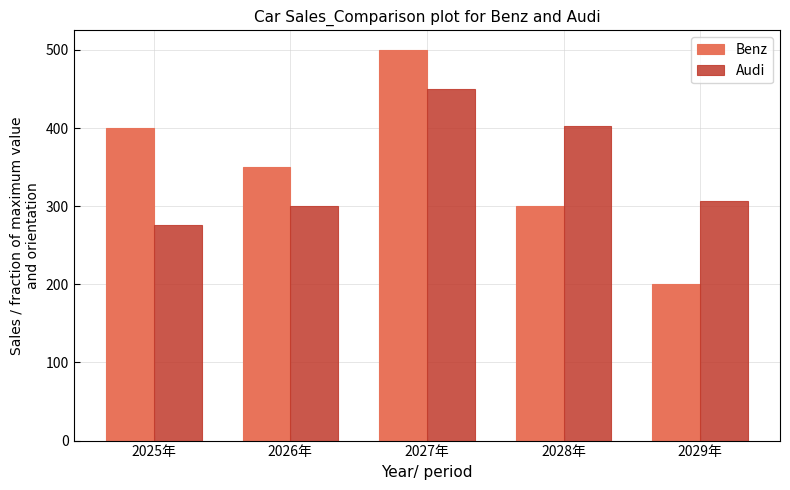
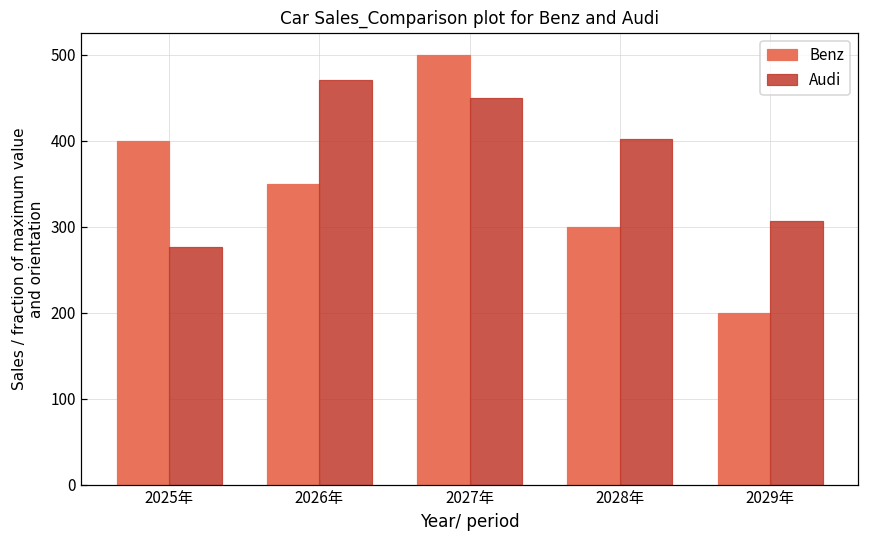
  {
    "Benz": {
      "2025年": 400,
      "2026年": 350,
      "2027年": 500,
      "2028年": 300,
      "2029年": 200
    },
    "Audi": {
      "2025年": 280,
-     "2026年": 300,
+     "2026年": 470,
      "2027年": 450,
      "2028年": 400,
      "2029年": 310
    }
  }
